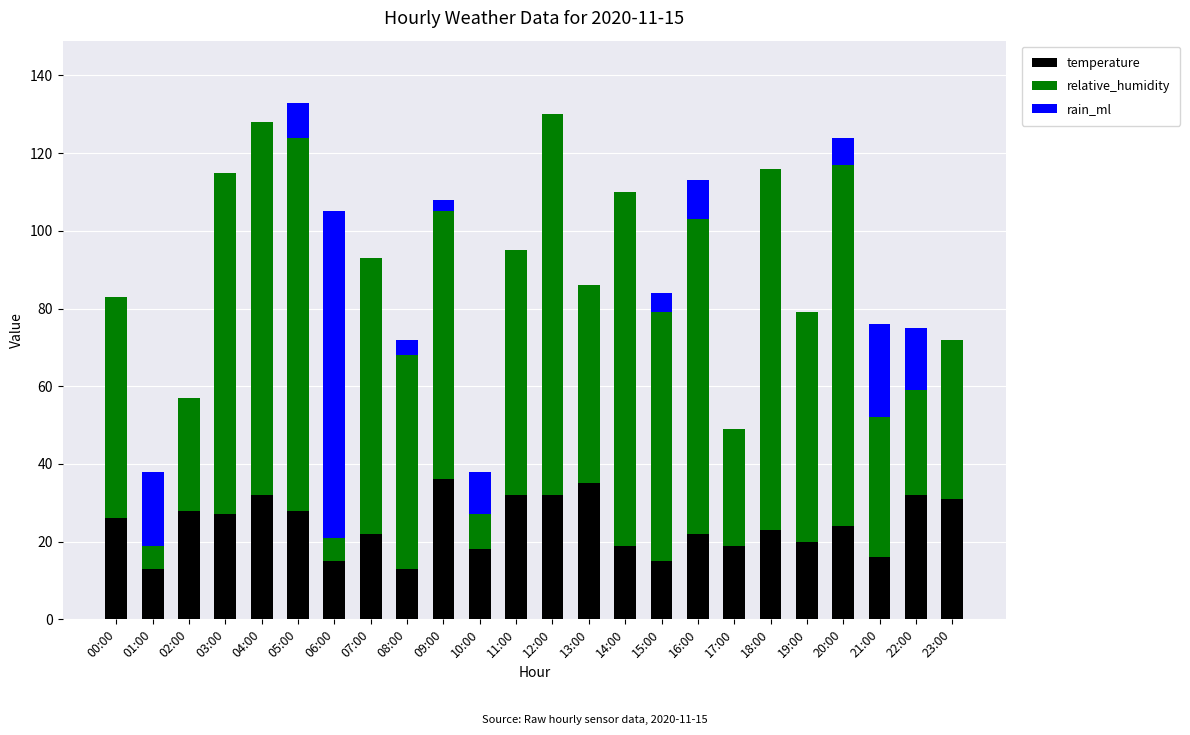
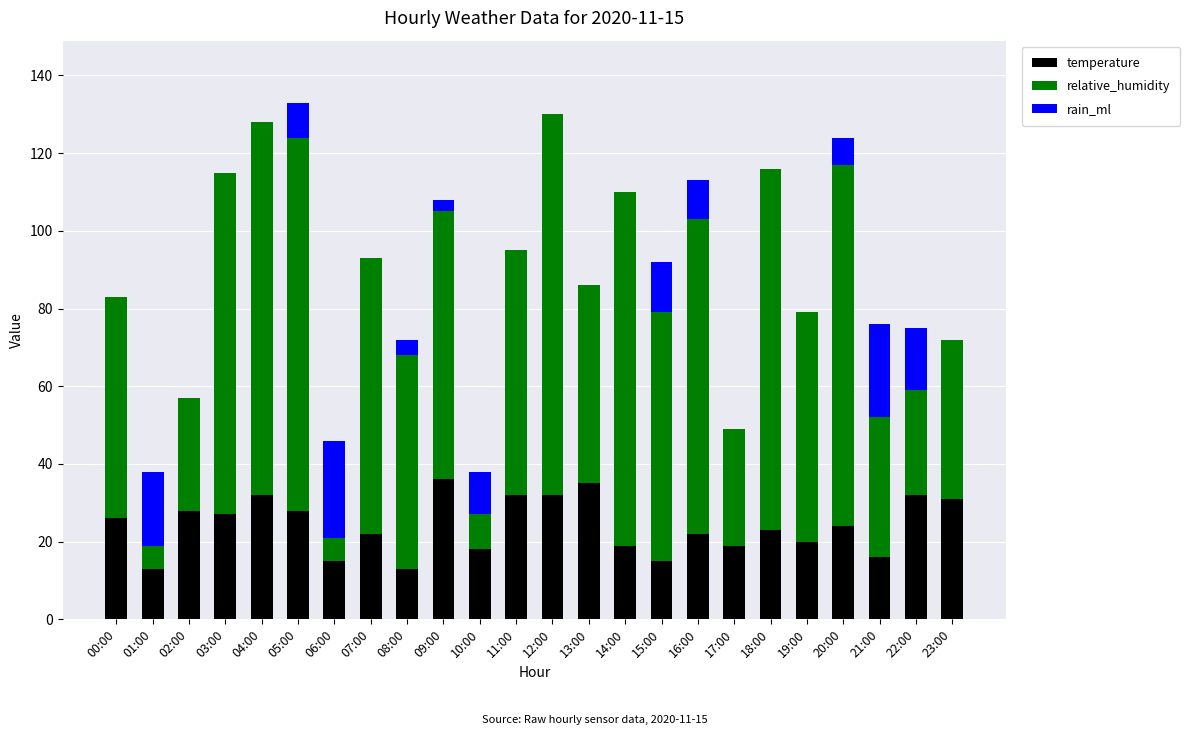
  {
    "temperature": {
      "00:00": 26,
      "01:00": 13,
      "02:00": 28,
      "03:00": 27,
      "04:00": 32,
      "05:00": 28,
      "06:00": 15,
      "07:00": 22,
      "08:00": 13,
      "09:00": 36,
      "10:00": 18,
      "11:00": 32,
      "12:00": 32,
      "13:00": 35,
      "14:00": 19,
      "15:00": 15,
      "16:00": 22,
      "17:00": 19,
      "18:00": 23,
      "19:00": 20,
      "20:00": 24,
      "21:00": 16,
      "22:00": 32,
      "23:00": 31
    },
    "relative_humidity": {
      "00:00": 57,
      "01:00": 6,
      "02:00": 29,
      "03:00": 88,
      "04:00": 96,
      "05:00": 96,
      "06:00": 6,
      "07:00": 71,
      "08:00": 55,
      "09:00": 69,
      "10:00": 9,
      "11:00": 63,
      "12:00": 98,
      "13:00": 51,
      "14:00": 91,
      "15:00": 64,
      "16:00": 81,
      "17:00": 30,
      "18:00": 93,
      "19:00": 59,
      "20:00": 93,
      "21:00": 36,
      "22:00": 27,
      "23:00": 41
    },
    "rain_ml": {
      "00:00": 0,
      "01:00": 19,
      "02:00": 0,
      "03:00": 0,
      "04:00": 0,
      "05:00": 9,
-     "06:00": 84,
+     "06:00": 25,
      "07:00": 0,
      "08:00": 4,
      "09:00": 3,
      "10:00": 11,
      "11:00": 0,
      "12:00": 0,
      "13:00": 0,
      "14:00": 0,
-     "15:00": 5,
+     "15:00": 13,
      "16:00": 10,
      "17:00": 0,
      "18:00": 0,
      "19:00": 0,
      "20:00": 7,
      "21:00": 24,
      "22:00": 16,
      "23:00": 0
    }
  }
